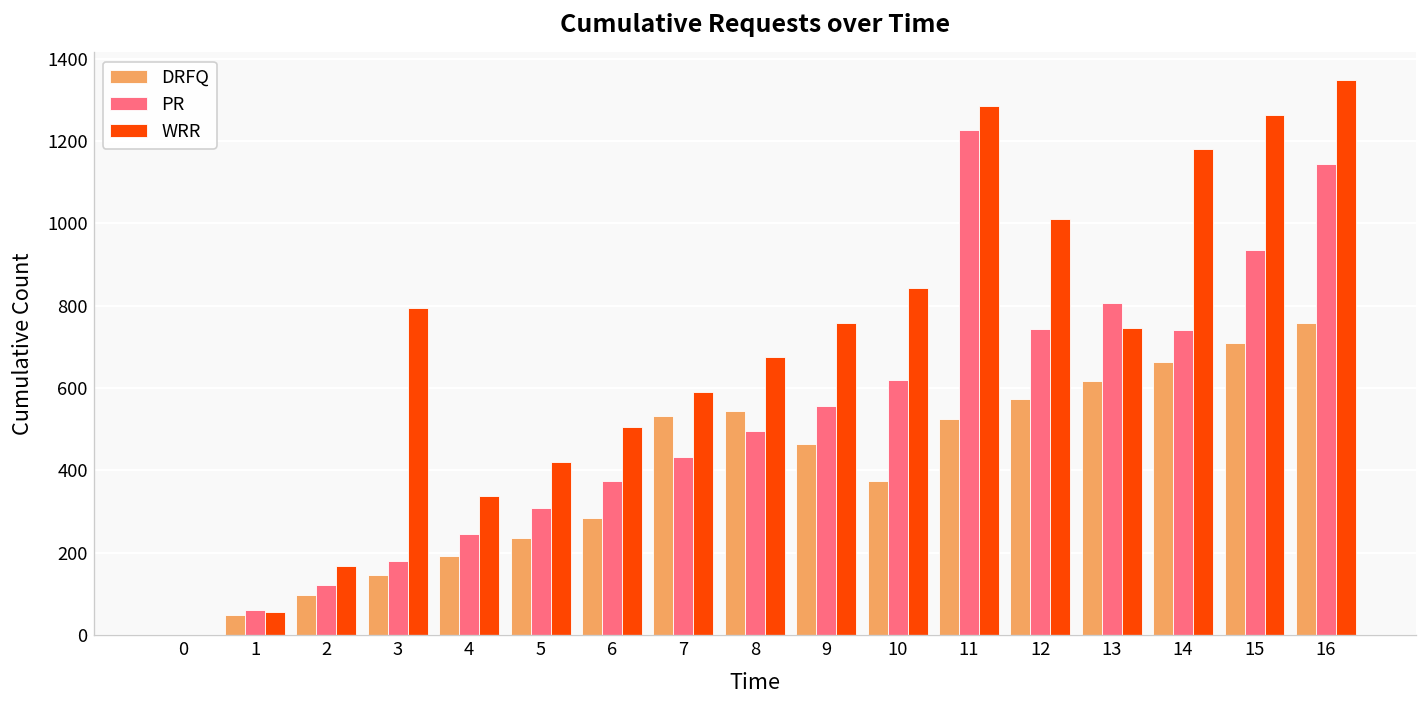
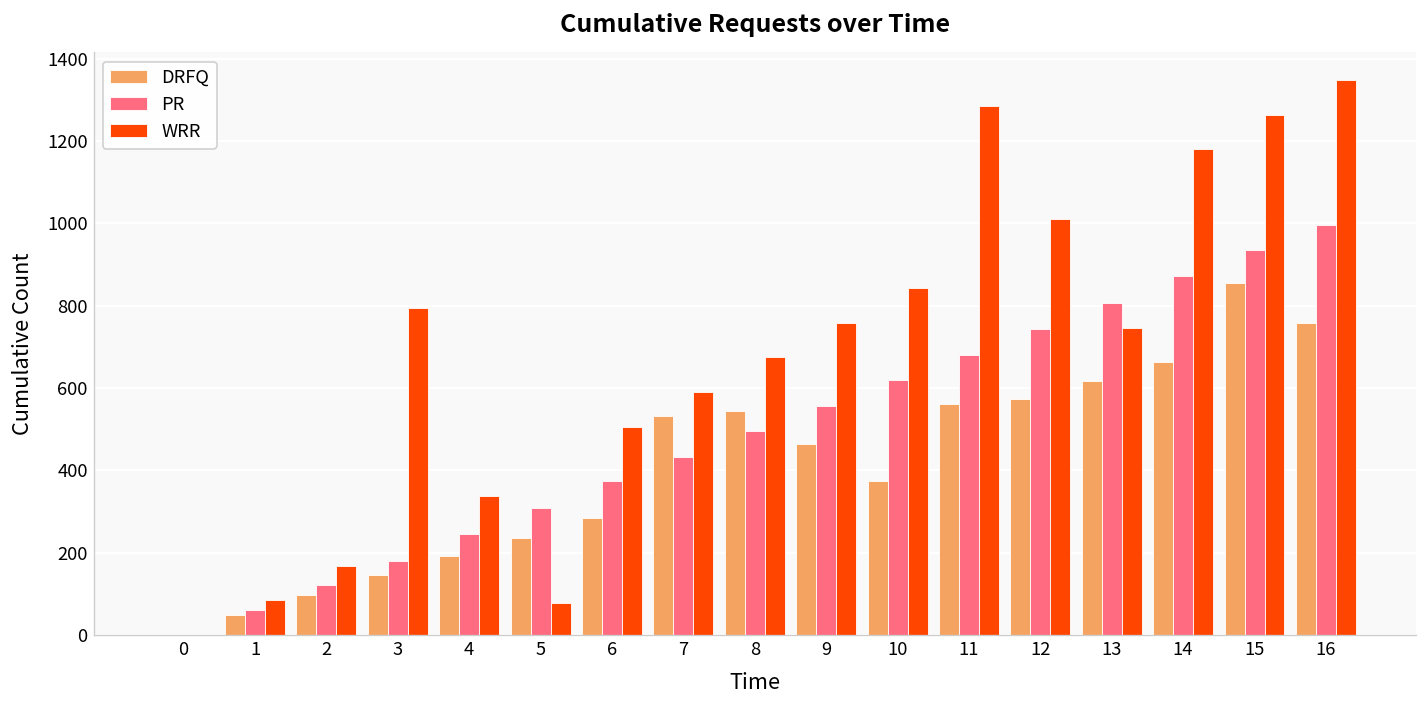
  {
    "DRFQ": {
      "0": 0,
      "1": 50,
      "2": 100,
      "3": 150,
      "4": 190,
      "5": 240,
      "6": 280,
      "7": 530,
      "8": 540,
      "9": 460,
      "10": 370,
-     "11": 530,
+     "11": 560,
      "12": 570,
      "13": 620,
      "14": 660,
-     "15": 710,
+     "15": 850,
      "16": 760
    },
    "PR": {
      "0": 0,
      "1": 60,
      "2": 120,
      "3": 180,
      "4": 240,
      "5": 310,
      "6": 370,
      "7": 430,
      "8": 500,
      "9": 560,
      "10": 620,
-     "11": 1230,
+     "11": 680,
      "12": 740,
      "13": 810,
-     "14": 740,
+     "14": 870,
      "15": 930,
-     "16": 1140
+     "16": 1000
    },
    "WRR": {
      "0": 0,
-     "1": 60,
+     "1": 80,
      "2": 170,
      "3": 790,
      "4": 340,
-     "5": 420,
+     "5": 80,
      "6": 510,
      "7": 590,
      "8": 670,
      "9": 760,
      "10": 840,
      "11": 1280,
      "12": 1010,
      "13": 750,
      "14": 1180,
      "15": 1260,
      "16": 1350
    }
  }
